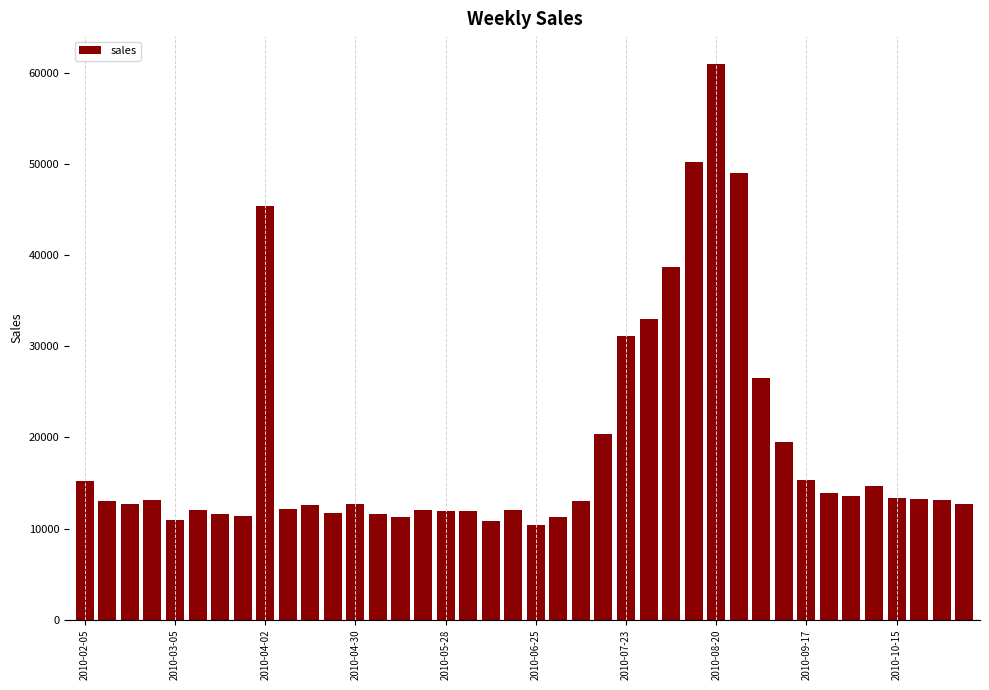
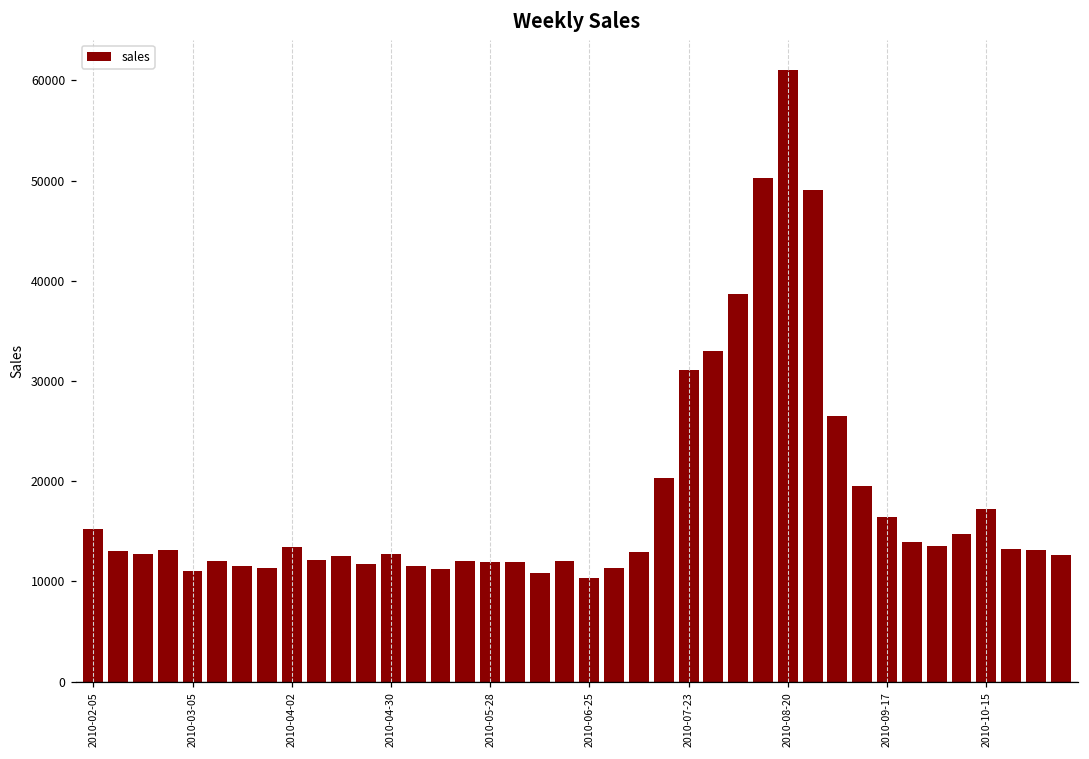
  {
    "2010-02-05": 15000,
    "2010-03-05": 11000,
-   "2010-04-02": 45000,
+   "2010-04-02": 13000,
    "2010-04-30": 13000,
    "2010-05-28": 12000,
    "2010-06-25": 10000,
    "2010-07-23": 31000,
    "2010-08-20": 61000,
-   "2010-09-17": 15000,
-   "2010-10-15": 13000
+   "2010-09-17": 16000,
+   "2010-10-15": 17000
  }
